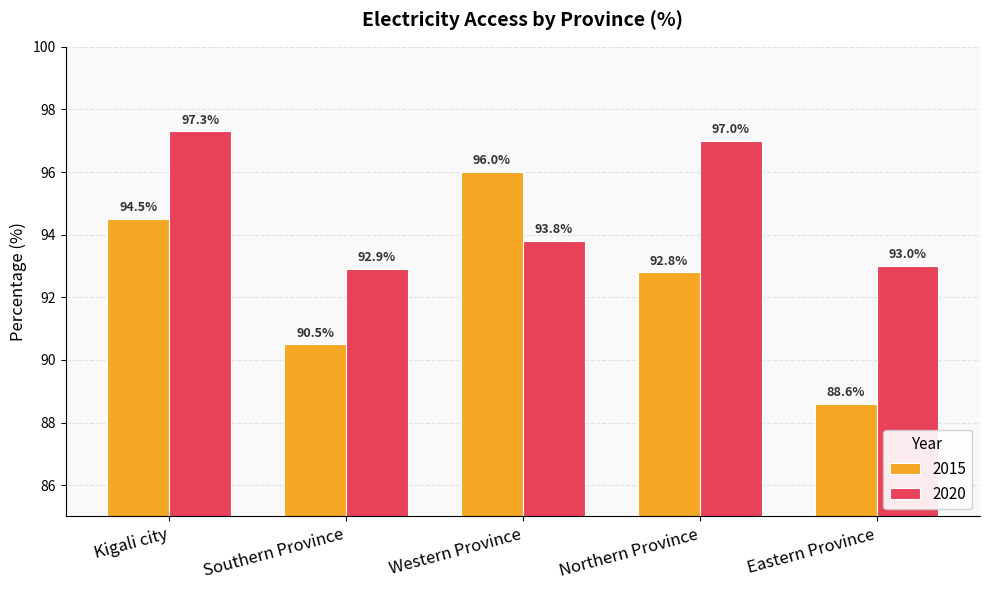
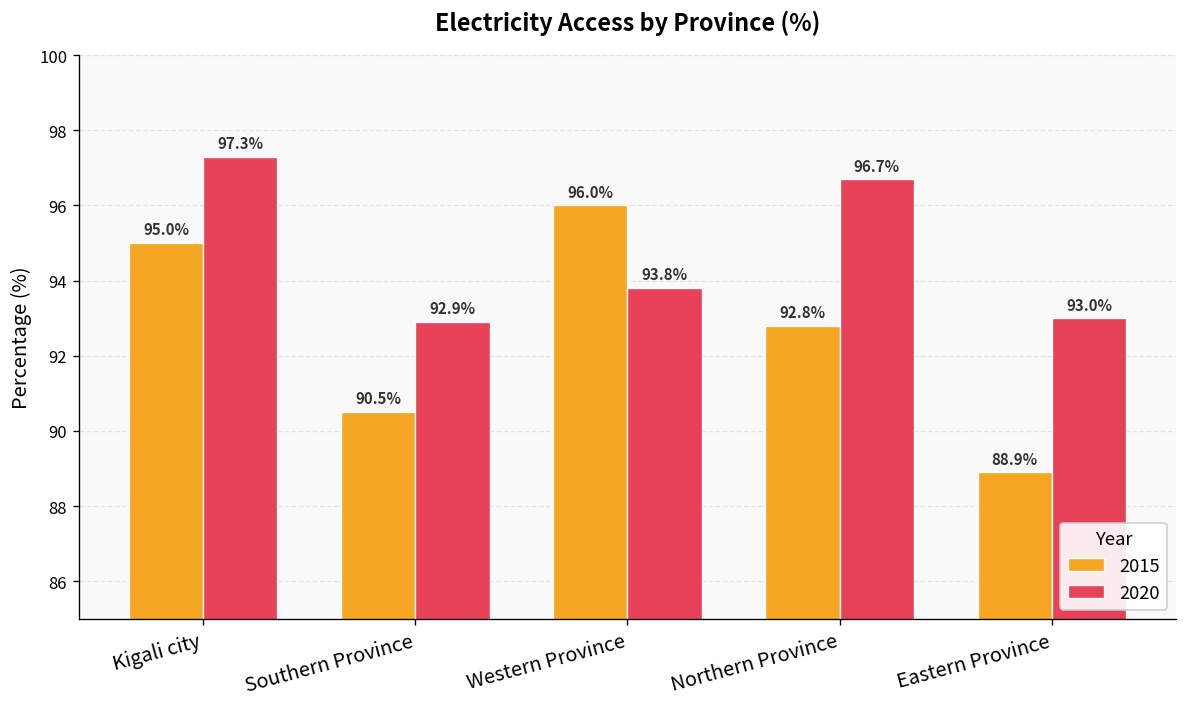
  {
    "2015": {
-     "Kigali city": "94.5%",
+     "Kigali city": "95.0%",
      "Southern Province": "90.5%",
      "Western Province": "96.0%",
      "Northern Province": "92.8%",
-     "Eastern Province": "88.6%"
+     "Eastern Province": "88.9%"
    },
    "2020": {
      "Kigali city": "97.3%",
      "Southern Province": "92.9%",
      "Western Province": "93.8%",
-     "Northern Province": "97.0%",
+     "Northern Province": "96.7%",
      "Eastern Province": "93.0%"
    }
  }
